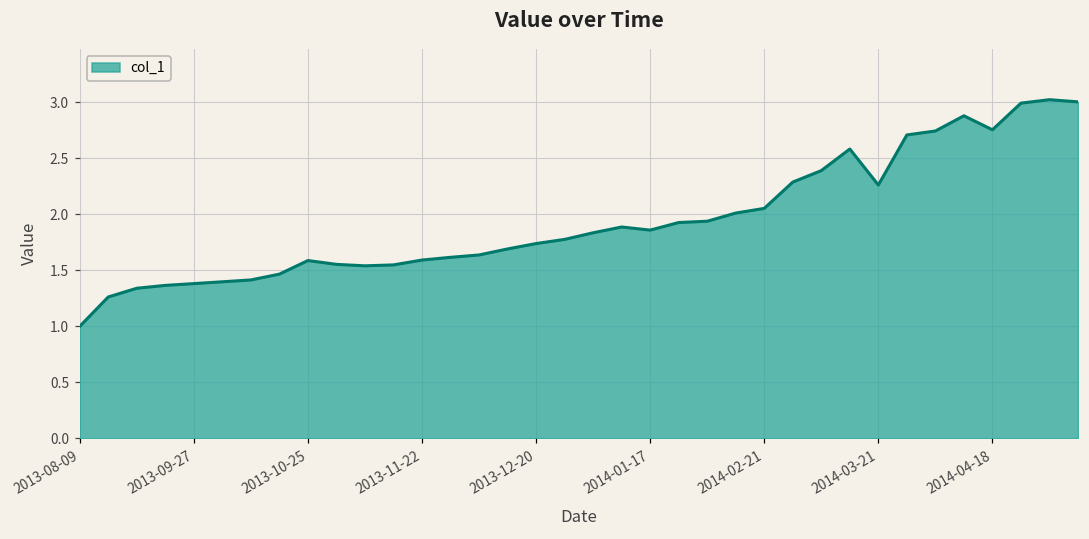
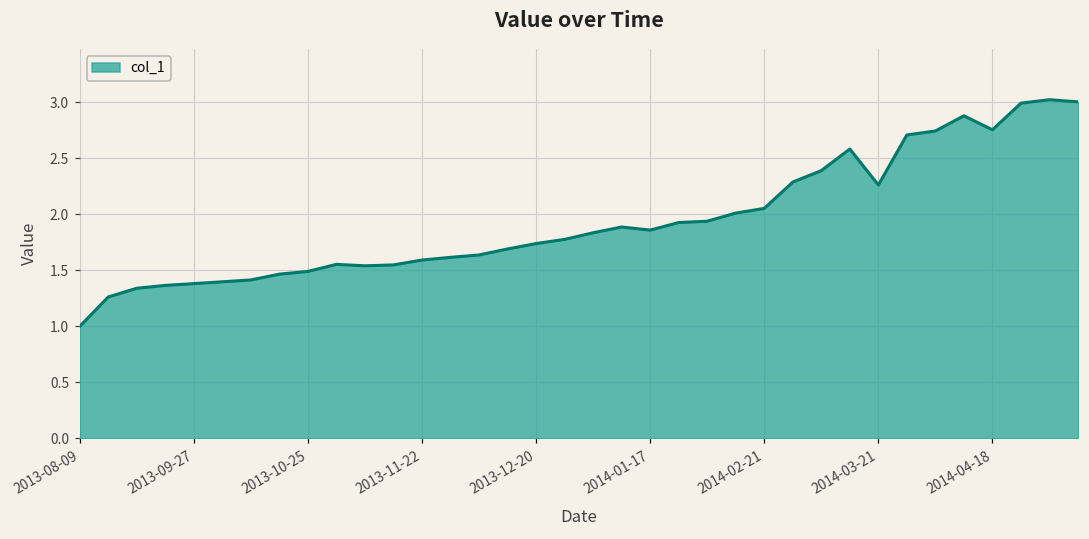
  {
    "2013-08-09": 1.00,
    "2013-09-27": 1.38,
-   "2013-10-25": 1.59,
+   "2013-10-25": 1.49,
    "2013-11-22": 1.59,
    "2013-12-20": 1.74,
    "2014-01-17": 1.86,
    "2014-02-21": 2.05,
    "2014-03-21": 2.26,
    "2014-04-18": 2.76
  }
